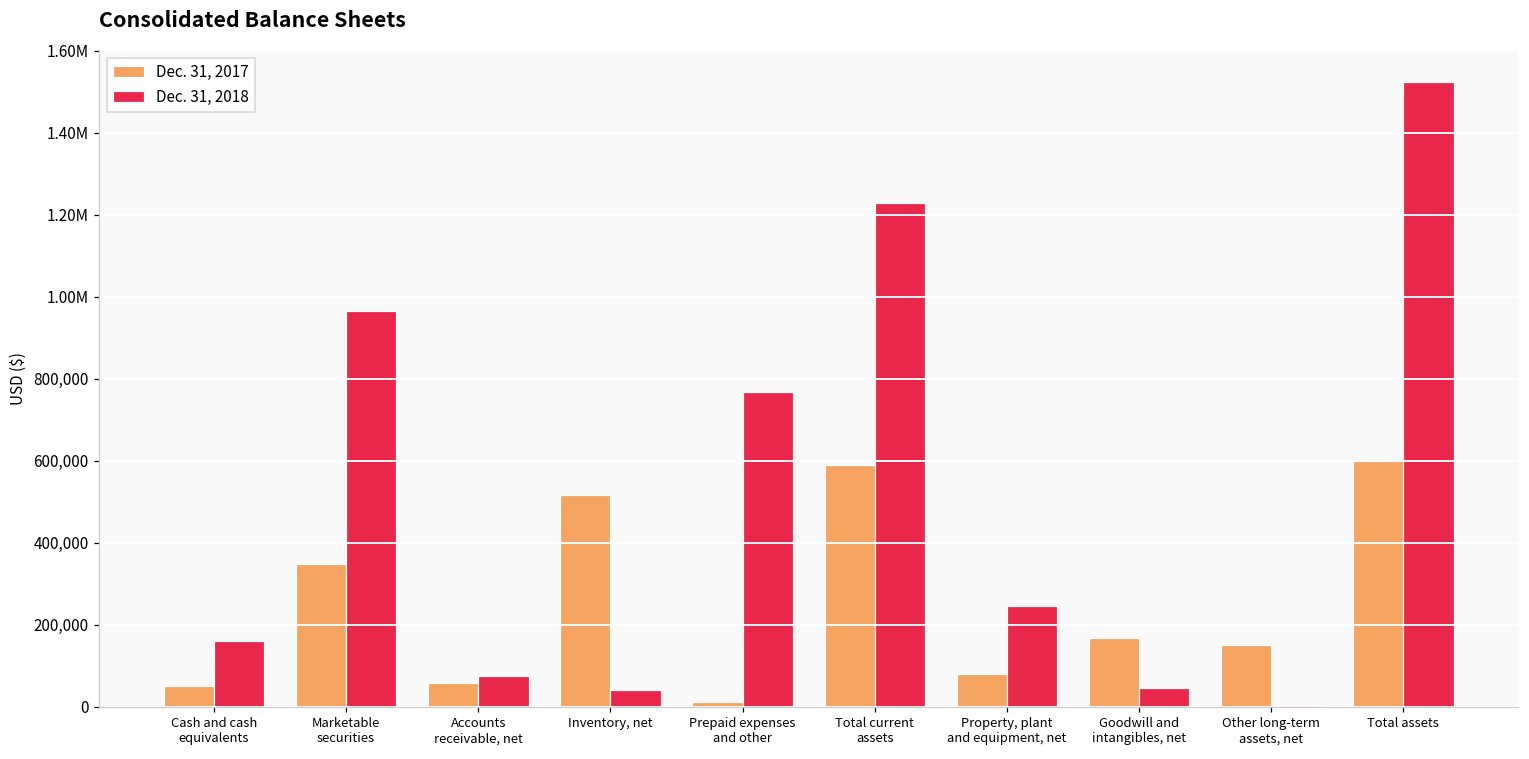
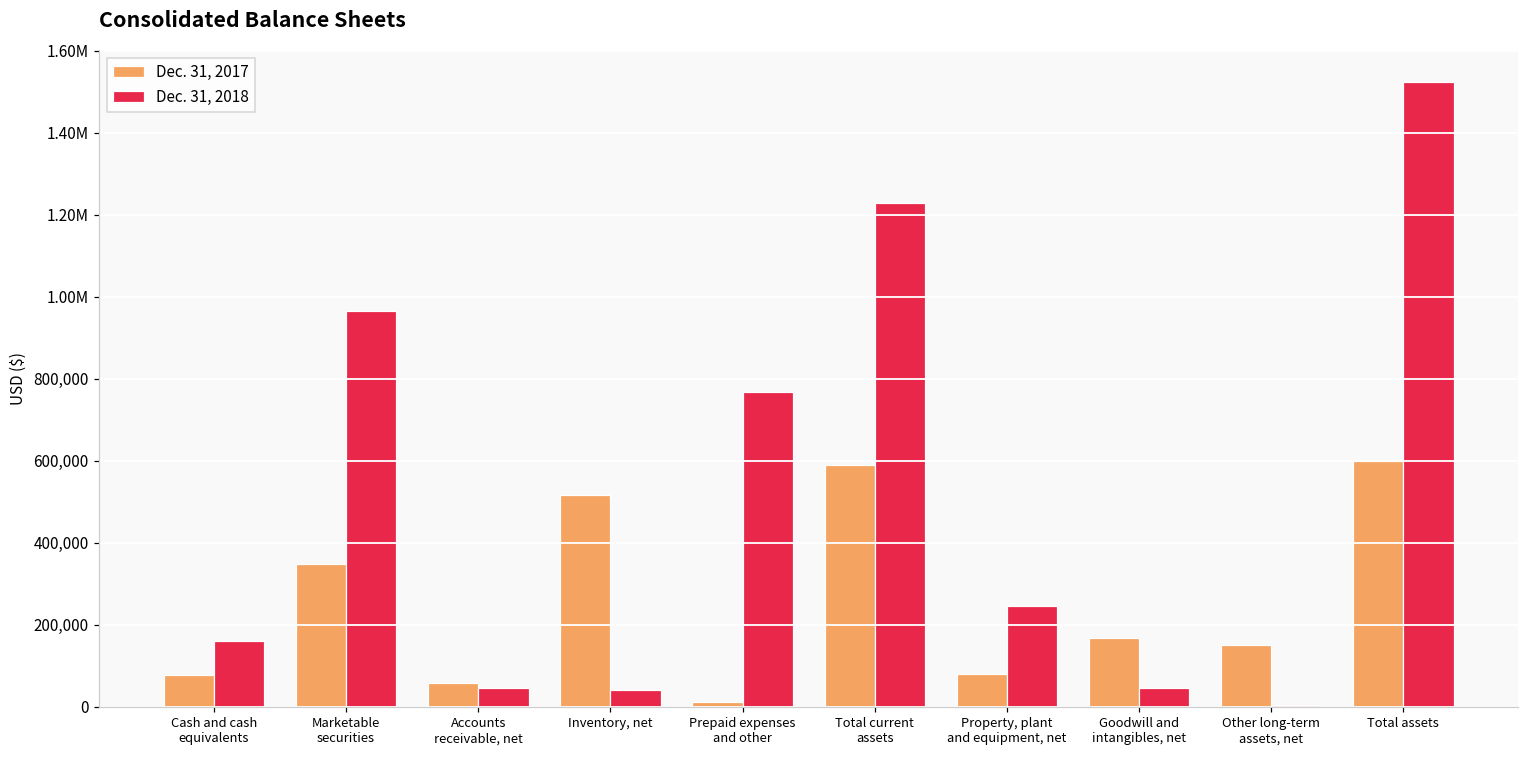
  {
    "Dec. 31, 2017": {
-     "Cash and cash equivalents": "50,000",
+     "Cash and cash equivalents": "80,000",
      "Marketable securities": "350,000",
      "Accounts receivable, net": "60,000",
      "Inventory, net": "520,000",
      "Prepaid expenses and other": "10,000",
      "Total current assets": "590,000",
      "Property, plant and equipment, net": "80,000",
      "Goodwill and intangibles, net": "170,000",
      "Other long-term assets, net": "150,000",
      "Total assets": "600,000"
    },
    "Dec. 31, 2018": {
      "Cash and cash equivalents": "160,000",
      "Marketable securities": "960,000",
-     "Accounts receivable, net": "80,000",
+     "Accounts receivable, net": "40,000",
      "Inventory, net": "40,000",
      "Prepaid expenses and other": "770,000",
      "Total current assets": "1,230,000",
      "Property, plant and equipment, net": "250,000",
      "Goodwill and intangibles, net": "50,000",
      "Total assets": "1,520,000"
    }
  }
